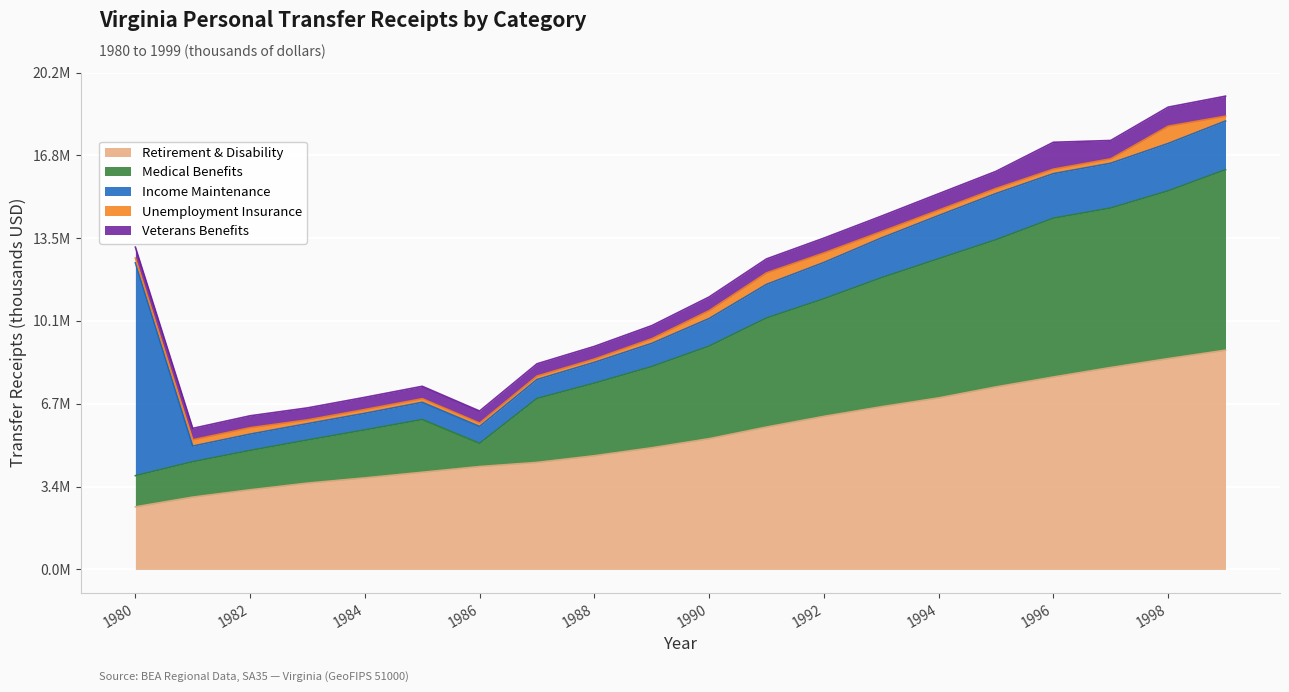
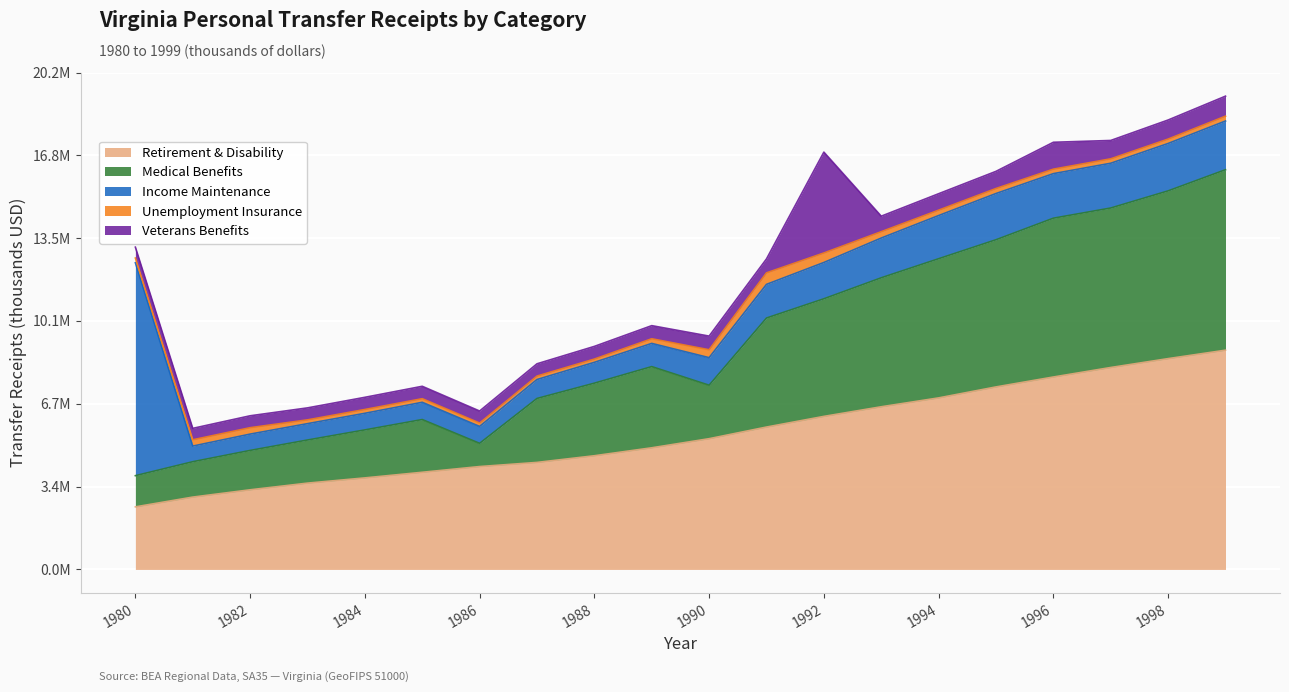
  {
    "Retirement & Disability": {
      "1980": 2500000,
      "1982": 3200000,
      "1984": 3700000,
      "1986": 4200000,
      "1988": 4600000,
      "1990": 5300000,
      "1992": 6200000,
      "1994": 7000000,
      "1996": 7800000,
      "1998": 8600000
    },
    "Medical Benefits": {
      "1980": 1300000,
      "1982": 1600000,
      "1984": 2000000,
      "1986": 900000,
      "1988": 3000000,
-     "1990": 3800000,
+     "1990": 2200000,
      "1992": 4800000,
      "1994": 5700000,
      "1996": 6500000,
      "1998": 6800000
    },
    "Income Maintenance": {
      "1980": 8700000,
      "1982": 700000,
      "1984": 700000,
      "1986": 700000,
      "1988": 800000,
      "1990": 1100000,
      "1992": 1500000,
      "1994": 1800000,
      "1996": 1800000,
      "1998": 1900000
    },
    "Unemployment Insurance": {
      "1980": 200000,
      "1982": 300000,
      "1984": 200000,
      "1986": 100000,
      "1988": 100000,
      "1990": 300000,
      "1992": 400000,
      "1994": 200000,
      "1996": 200000,
-     "1998": 700000
+     "1998": 200000
    },
    "Veterans Benefits": {
      "1980": 400000,
      "1982": 500000,
      "1984": 500000,
      "1986": 500000,
      "1988": 500000,
      "1990": 600000,
-     "1992": 600000,
+     "1992": 4100000,
      "1994": 700000,
      "1996": 1100000,
      "1998": 800000
    }
  }
